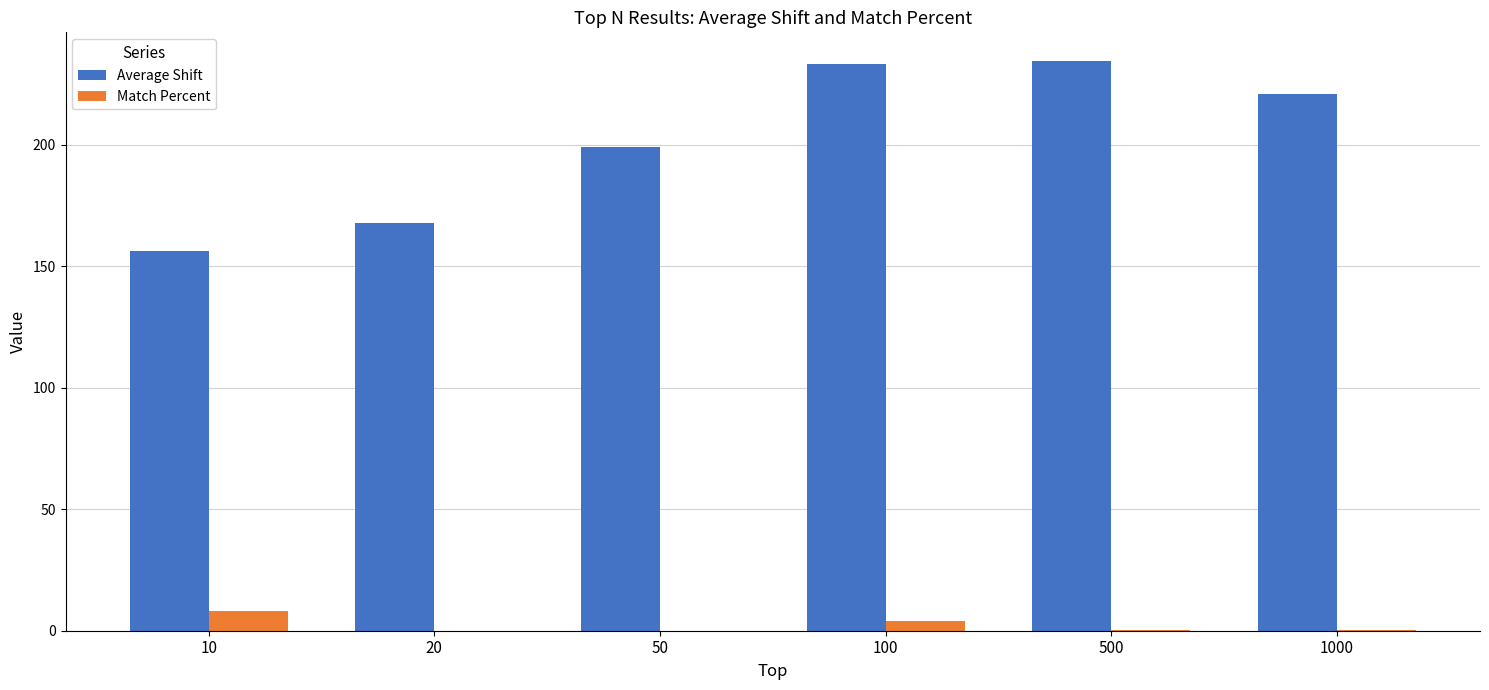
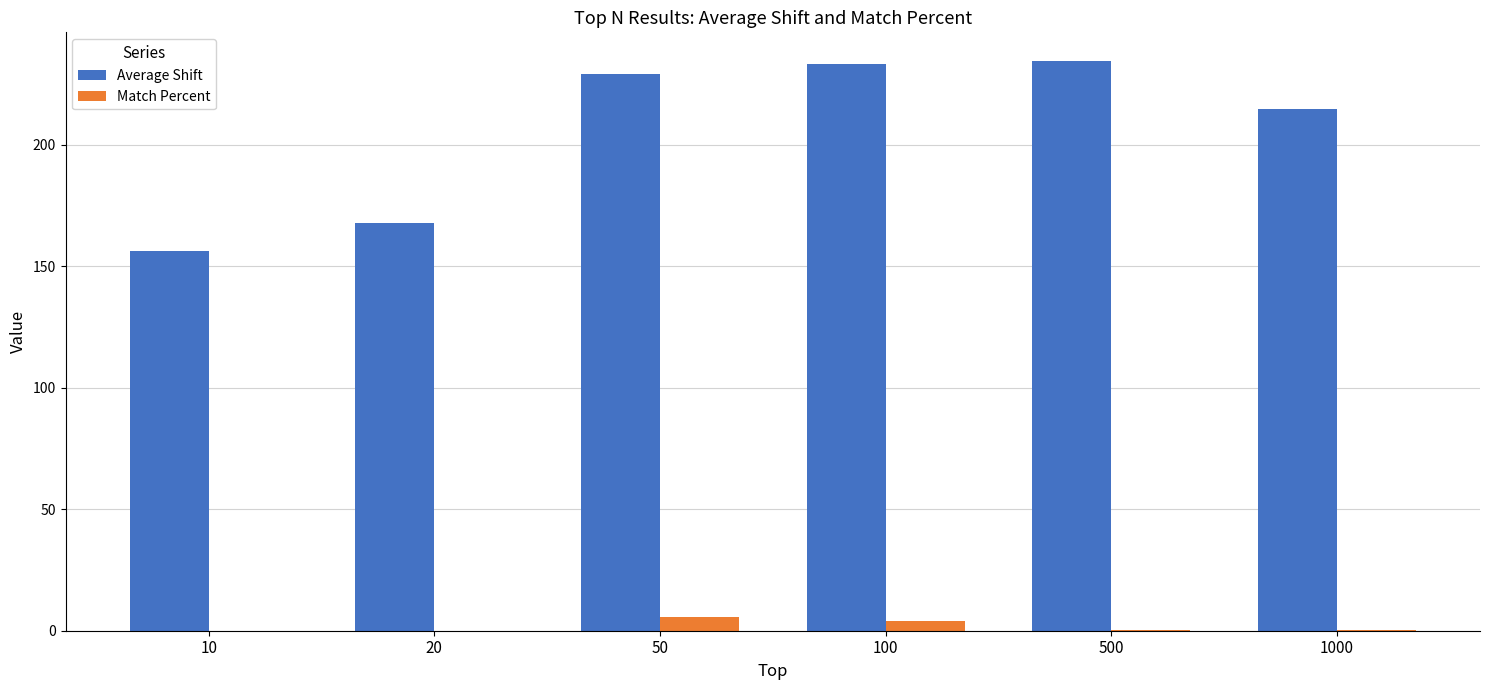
  {
    "Average Shift": {
      "10": 156,
      "20": 168,
-     "50": 199,
+     "50": 229,
      "100": 233,
      "500": 234,
-     "1000": 221
+     "1000": 214
    },
    "Match Percent": {
-     "10": 8,
+     "10": 0,
      "20": 0,
-     "50": 0,
+     "50": 6,
      "100": 4
    }
  }
